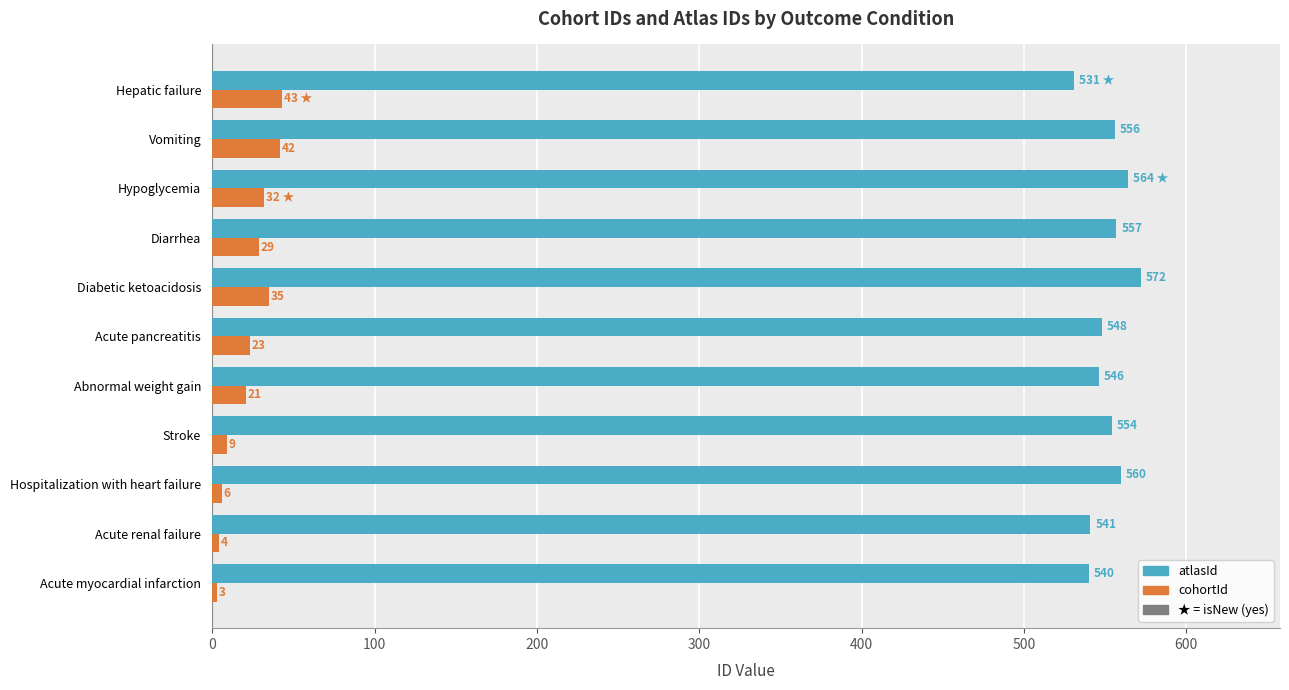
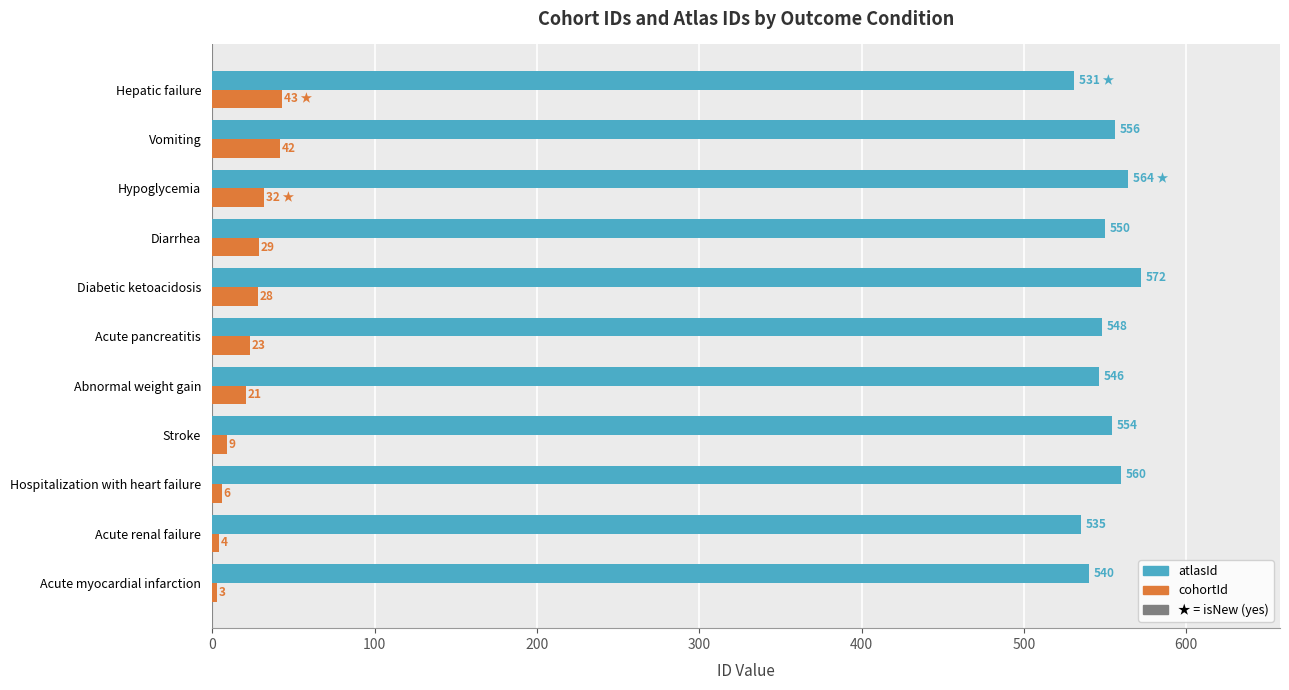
  {
    "atlasId": {
      "Hepatic failure": 531,
      "Vomiting": 556,
      "Hypoglycemia": 564,
-     "Diarrhea": 557,
+     "Diarrhea": 550,
      "Diabetic ketoacidosis": 572,
      "Acute pancreatitis": 548,
      "Abnormal weight gain": 546,
      "Stroke": 554,
      "Hospitalization with heart failure": 560,
-     "Acute renal failure": 541,
+     "Acute renal failure": 535,
      "Acute myocardial infarction": 540
    },
    "cohortId": {
      "Hepatic failure": 43,
      "Vomiting": 42,
      "Hypoglycemia": 32,
      "Diarrhea": 29,
-     "Diabetic ketoacidosis": 35,
+     "Diabetic ketoacidosis": 28,
      "Acute pancreatitis": 23,
      "Abnormal weight gain": 21,
      "Stroke": 9,
      "Hospitalization with heart failure": 6,
      "Acute renal failure": 4,
      "Acute myocardial infarction": 3
    }
  }
